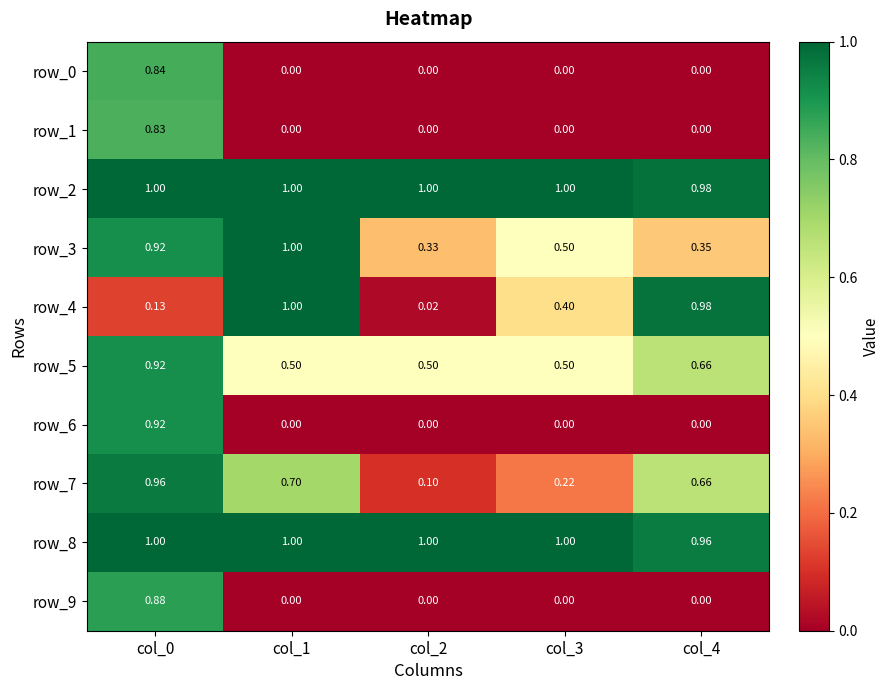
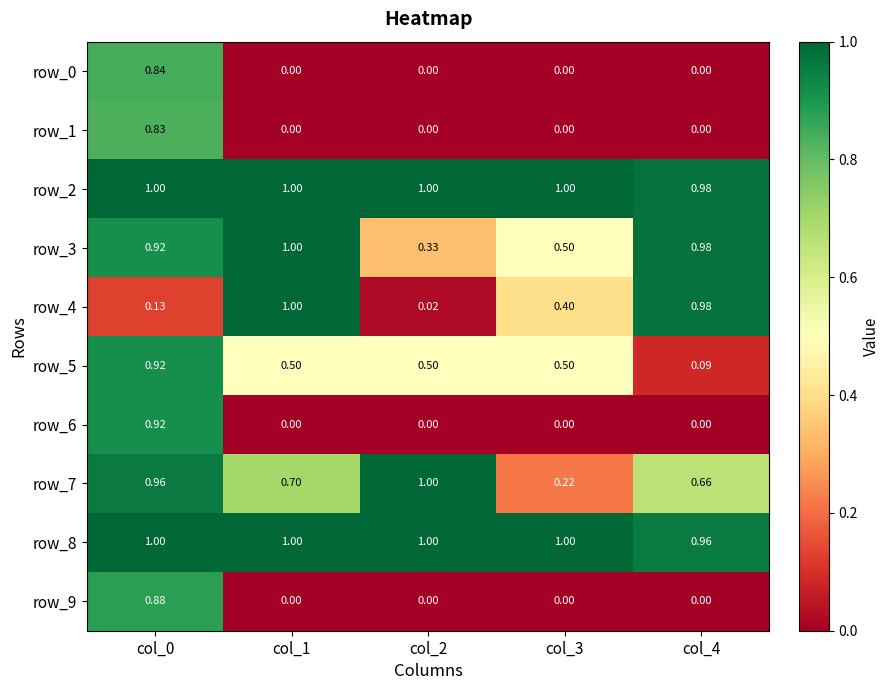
  {
    "row_0": {
      "col_0": 0.84,
      "col_1": 0.00,
      "col_2": 0.00,
      "col_3": 0.00,
      "col_4": 0.00
    },
    "row_1": {
      "col_0": 0.83,
      "col_1": 0.00,
      "col_2": 0.00,
      "col_3": 0.00,
      "col_4": 0.00
    },
    "row_2": {
      "col_0": 1.00,
      "col_1": 1.00,
      "col_2": 1.00,
      "col_3": 1.00,
      "col_4": 0.98
    },
    "row_3": {
      "col_0": 0.92,
      "col_1": 1.00,
      "col_2": 0.33,
      "col_3": 0.50,
-     "col_4": 0.35
+     "col_4": 0.98
    },
    "row_4": {
      "col_0": 0.13,
      "col_1": 1.00,
      "col_2": 0.02,
      "col_3": 0.40,
      "col_4": 0.98
    },
    "row_5": {
      "col_0": 0.92,
      "col_1": 0.50,
      "col_2": 0.50,
      "col_3": 0.50,
-     "col_4": 0.66
+     "col_4": 0.09
    },
    "row_6": {
      "col_0": 0.92,
      "col_1": 0.00,
      "col_2": 0.00,
      "col_3": 0.00,
      "col_4": 0.00
    },
    "row_7": {
      "col_0": 0.96,
      "col_1": 0.70,
-     "col_2": 0.10,
+     "col_2": 1.00,
      "col_3": 0.22,
      "col_4": 0.66
    },
    "row_8": {
      "col_0": 1.00,
      "col_1": 1.00,
      "col_2": 1.00,
      "col_3": 1.00,
      "col_4": 0.96
    },
    "row_9": {
      "col_0": 0.88,
      "col_1": 0.00,
      "col_2": 0.00,
      "col_3": 0.00,
      "col_4": 0.00
    }
  }
